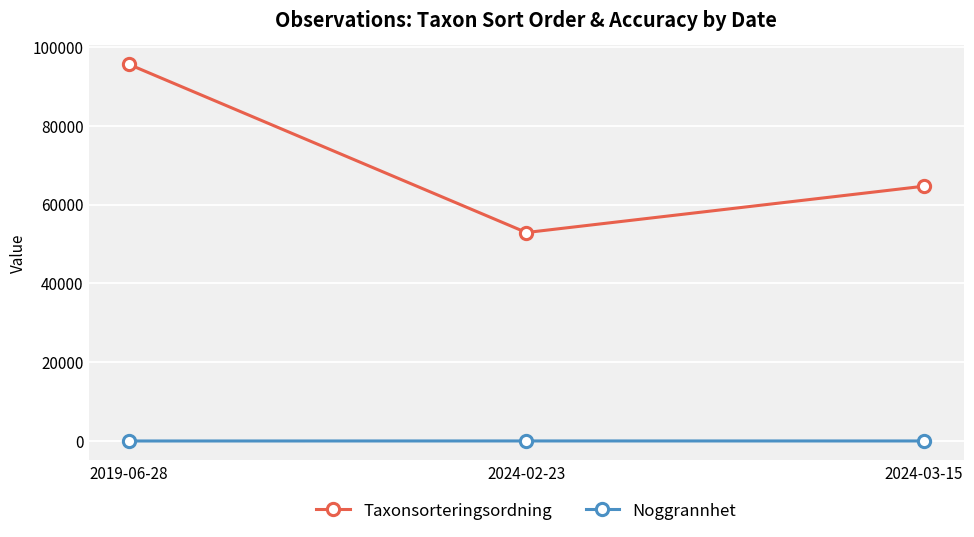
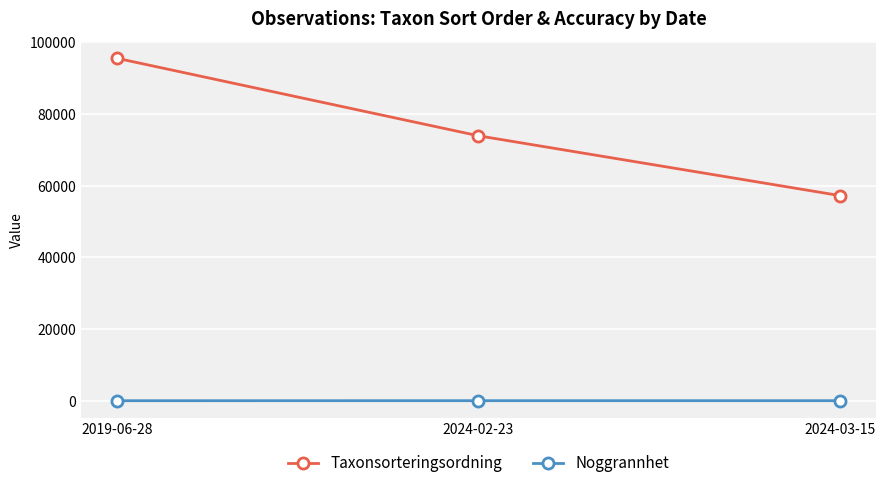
  {
    "Taxonsorteringsordning": {
      "2019-06-28": 96000,
-     "2024-02-23": 53000,
-     "2024-03-15": 65000
+     "2024-02-23": 74000,
+     "2024-03-15": 57000
    },
    "Noggrannhet": {
      "2019-06-28": 0,
      "2024-02-23": 0,
      "2024-03-15": 0
    }
  }
